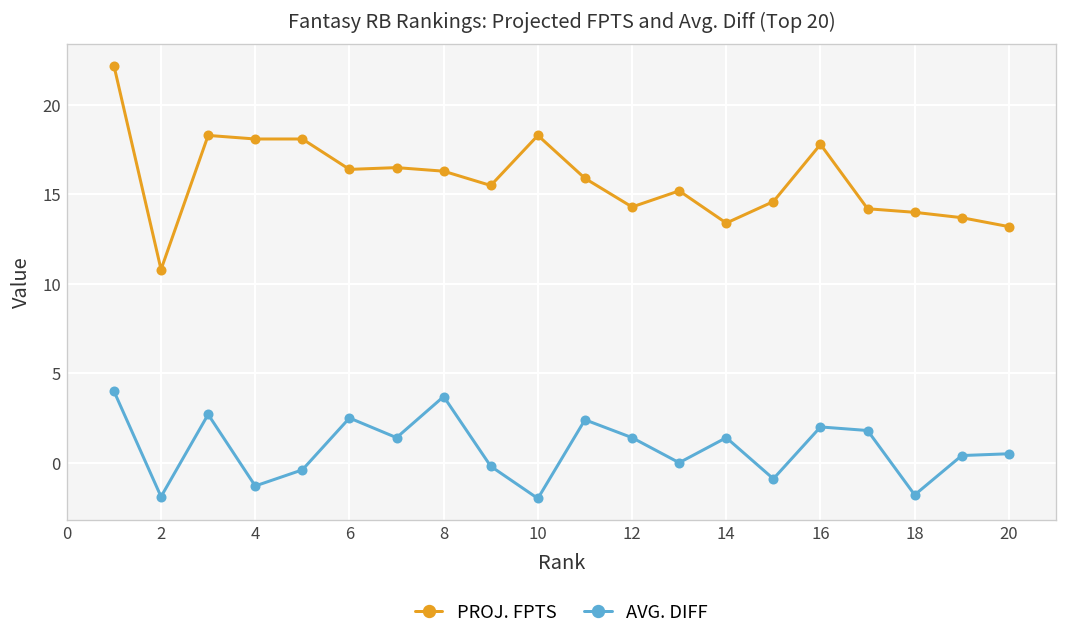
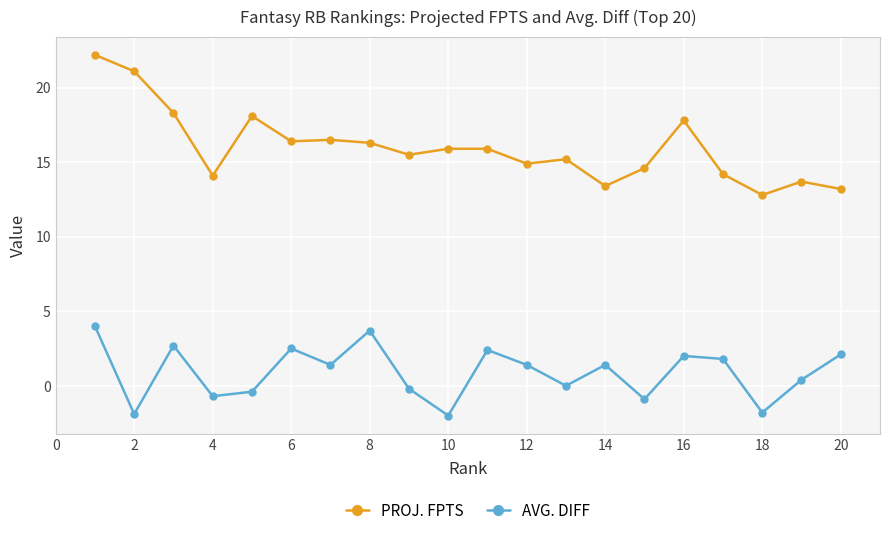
  {
    "PROJ. FPTS": {
-     "2": 10.8,
-     "4": 18.1,
+     "2": 21.1,
+     "4": 14.1,
      "6": 16.4,
      "8": 16.3,
-     "10": 18.3,
-     "12": 14.3,
+     "10": 15.9,
+     "12": 14.9,
      "14": 13.4,
      "16": 17.8,
-     "18": 14.0,
+     "18": 12.8,
      "20": 13.2
    },
    "AVG. DIFF": {
      "2": -1.9,
-     "4": -1.3,
+     "4": -0.7,
      "6": 2.5,
      "8": 3.7,
      "10": -2.0,
      "12": 1.4,
      "14": 1.4,
      "16": 2.0,
      "18": -1.8,
-     "20": 0.5
+     "20": 2.1
    }
  }
